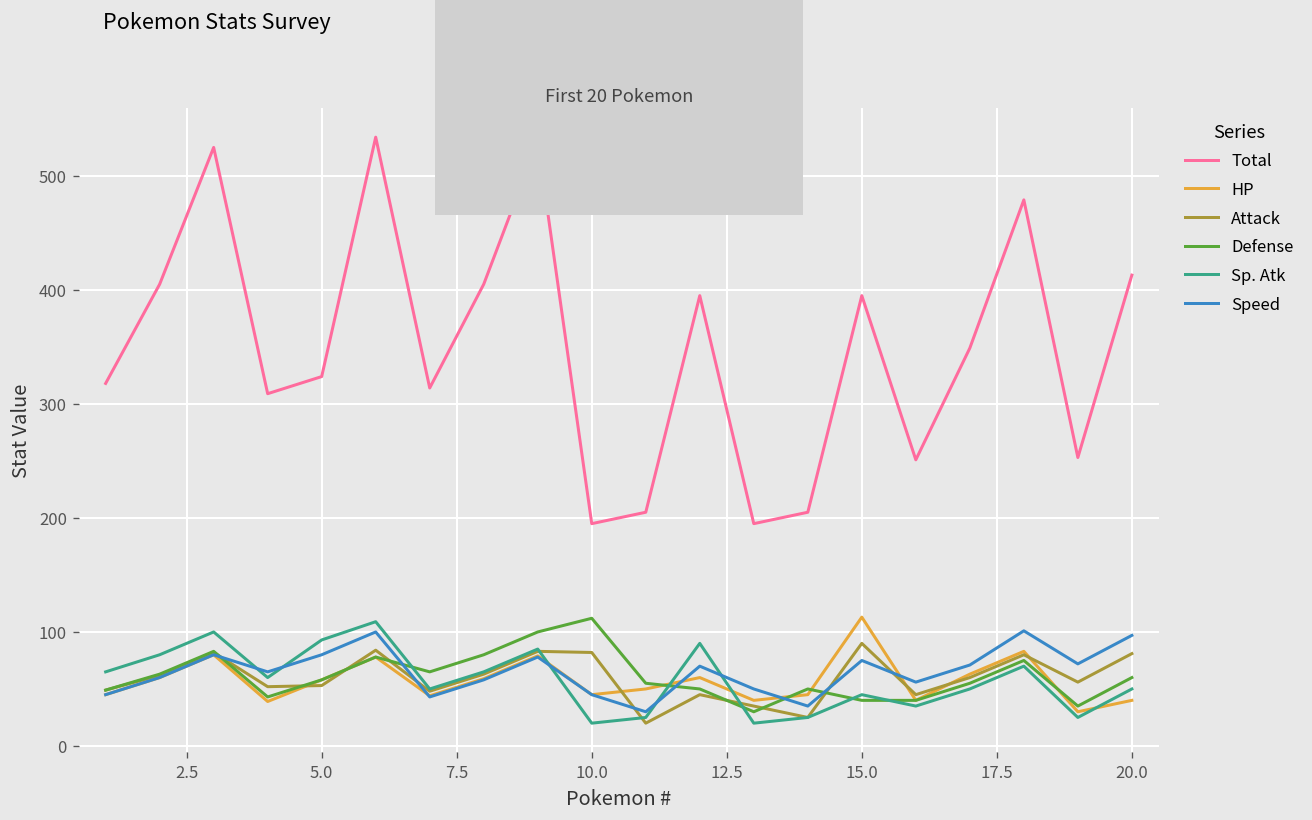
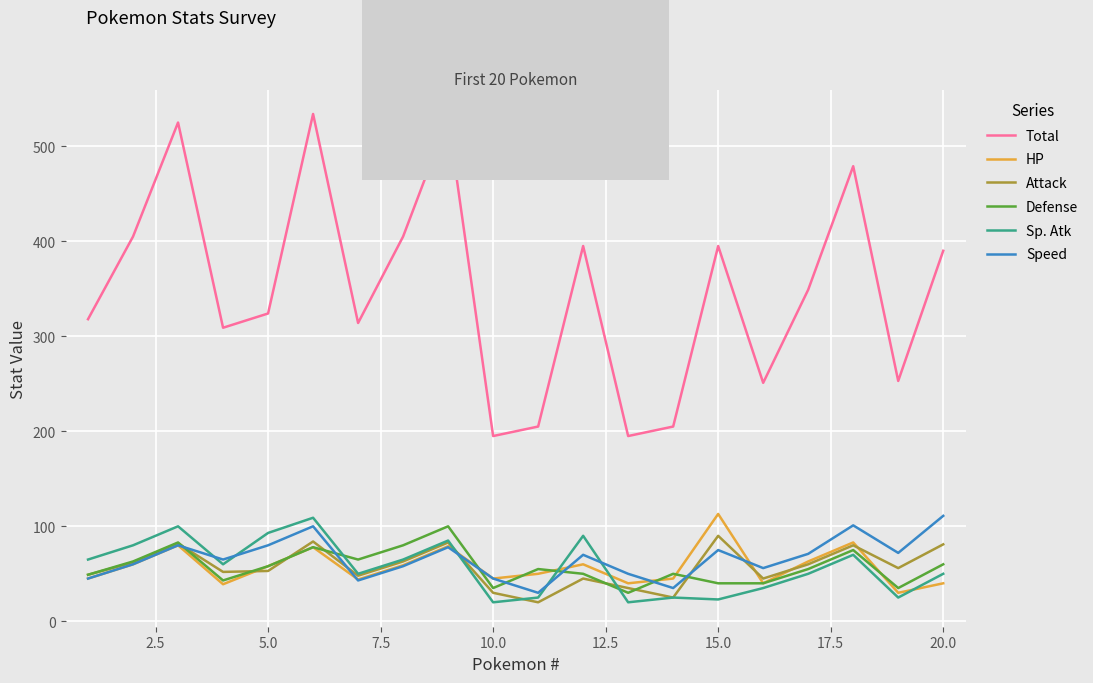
  {
    "Total": {
      "5.0": 320,
      "10.0": 200,
      "15.0": 400,
-     "20.0": 410
+     "20.0": 390
    },
    "HP": {
      "15.0": 110,
      "20.0": 40
    },
    "Attack": {
      "5.0": 50,
-     "10.0": 80,
+     "10.0": 30,
      "15.0": 90,
      "20.0": 80
    },
    "Defense": {
-     "10.0": 110,
+     "10.0": 40,
      "15.0": 40,
      "20.0": 60
    },
    "Sp. Atk": {
      "5.0": 90,
      "10.0": 20,
-     "15.0": 50,
+     "15.0": 20,
      "20.0": 50
    },
    "Speed": {
      "5.0": 80,
      "15.0": 80,
-     "20.0": 100
+     "20.0": 110
    }
  }
